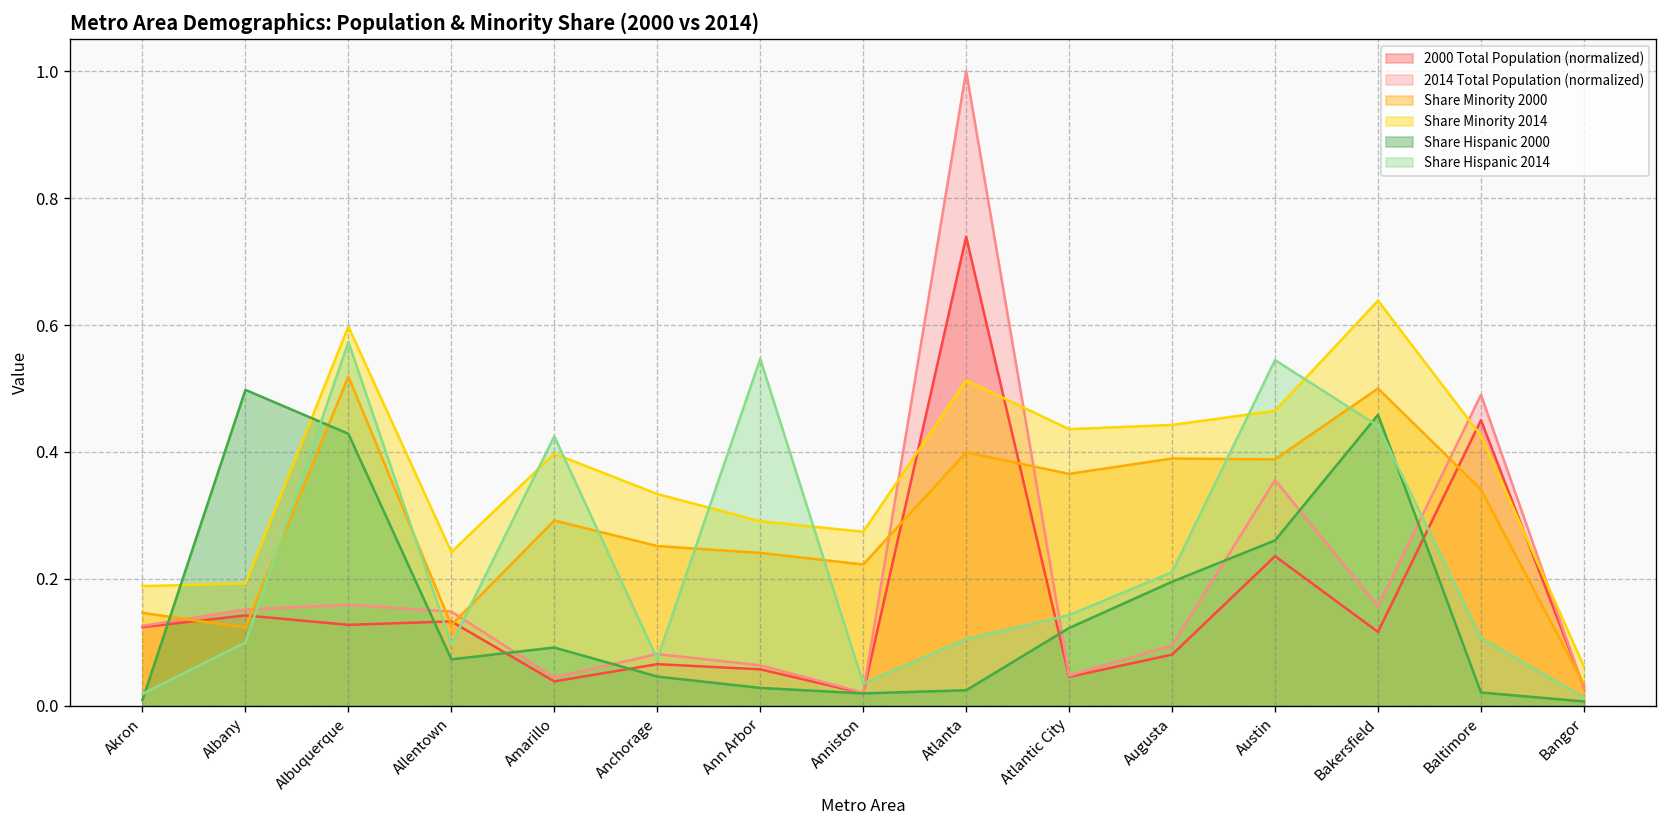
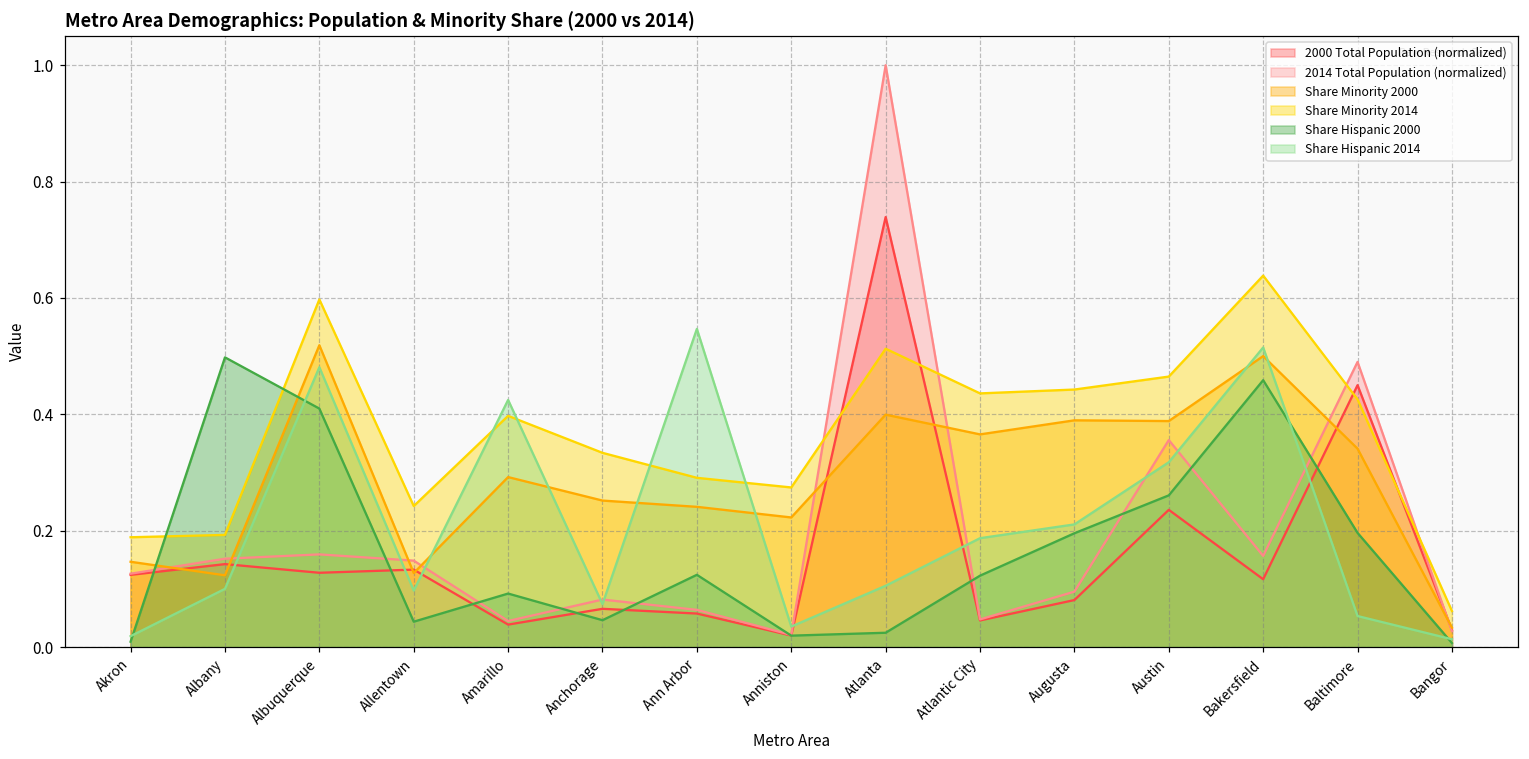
  {
    "Share Hispanic 2000": {
      "Akron": 0.01,
      "Albany": 0.50,
-     "Albuquerque": 0.43,
-     "Allentown": 0.07,
+     "Albuquerque": 0.41,
+     "Allentown": 0.04,
      "Amarillo": 0.09,
      "Anchorage": 0.05,
-     "Ann Arbor": 0.03,
+     "Ann Arbor": 0.12,
      "Atlanta": 0.02,
      "Atlantic City": 0.12,
      "Augusta": 0.20,
      "Austin": 0.26,
      "Bakersfield": 0.46,
-     "Baltimore": 0.02,
+     "Baltimore": 0.20,
      "Bangor": 0.01
    },
    "Share Hispanic 2014": {
      "Akron": 0.02,
      "Albany": 0.10,
-     "Albuquerque": 0.57,
+     "Albuquerque": 0.48,
      "Allentown": 0.10,
      "Amarillo": 0.42,
      "Anchorage": 0.07,
      "Ann Arbor": 0.55,
      "Anniston": 0.04,
      "Atlanta": 0.11,
-     "Atlantic City": 0.14,
+     "Atlantic City": 0.19,
      "Augusta": 0.21,
-     "Austin": 0.54,
-     "Bakersfield": 0.44,
-     "Baltimore": 0.11,
+     "Austin": 0.32,
+     "Bakersfield": 0.51,
+     "Baltimore": 0.05,
      "Bangor": 0.01
    }
  }
